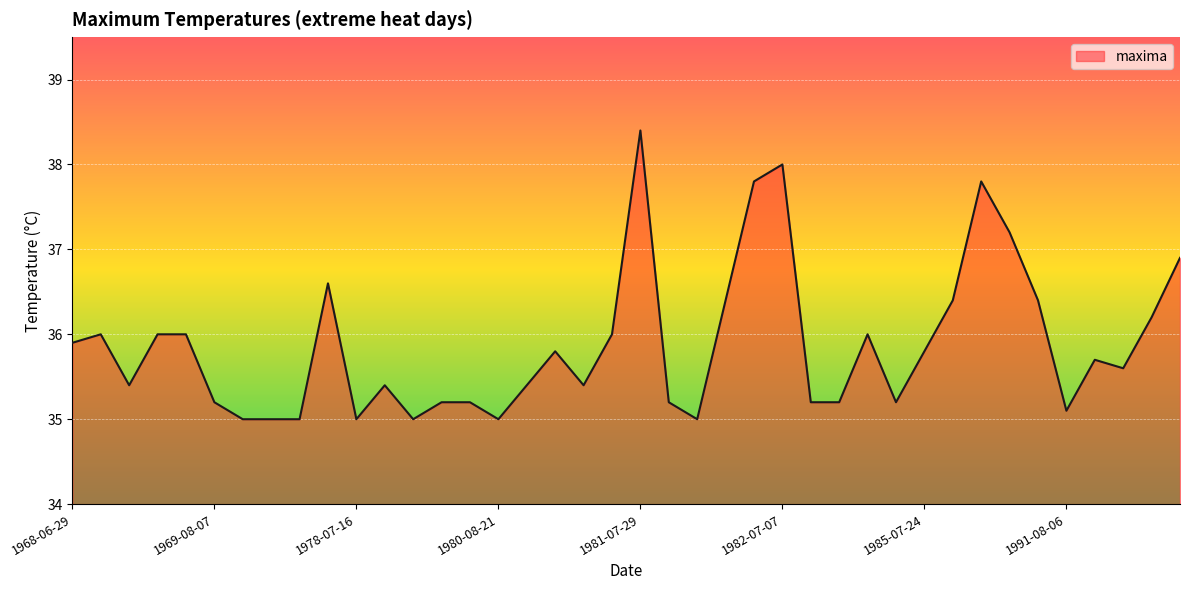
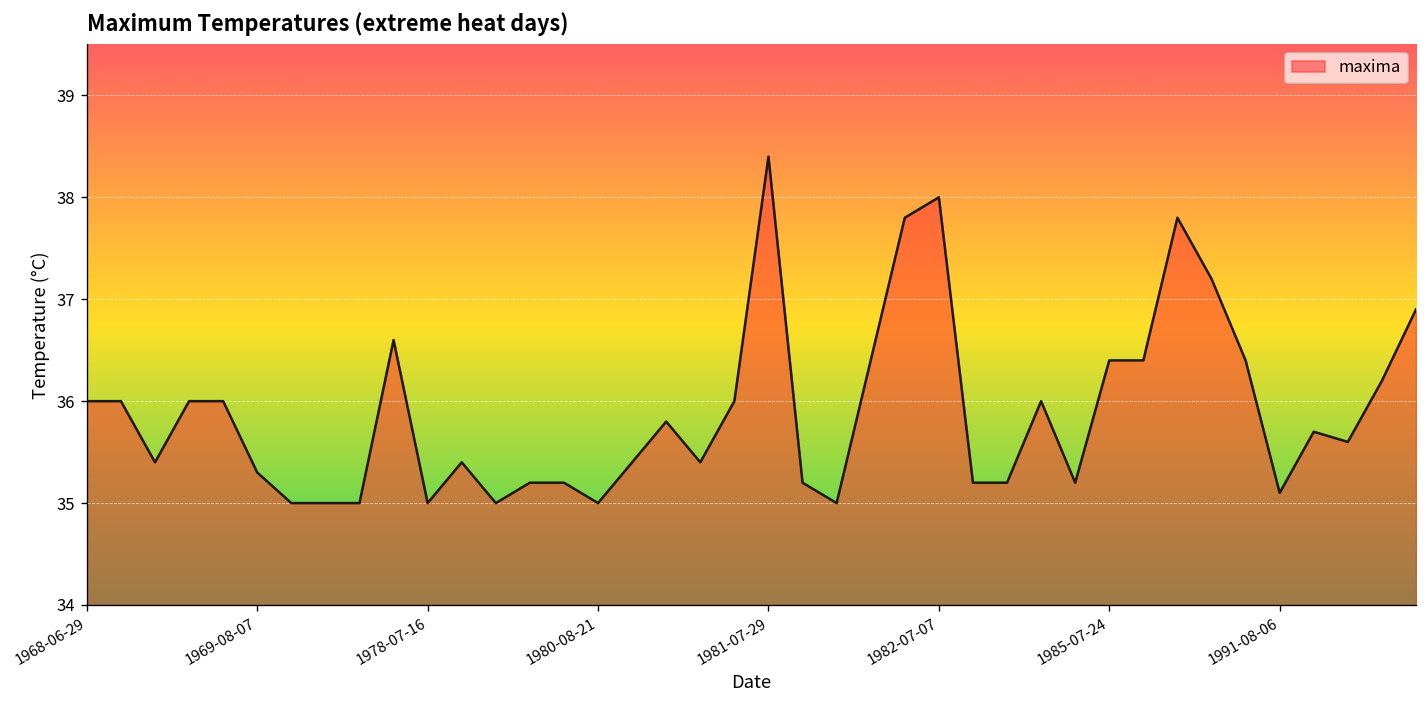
  {
-   "1968-06-29": 35.9,
-   "1969-08-07": 35.2,
+   "1968-06-29": 36.0,
+   "1969-08-07": 35.3,
    "1978-07-16": 35.0,
    "1980-08-21": 35.0,
    "1981-07-29": 38.4,
    "1982-07-07": 38.0,
-   "1985-07-24": 35.8,
+   "1985-07-24": 36.4,
    "1991-08-06": 35.1
  }
